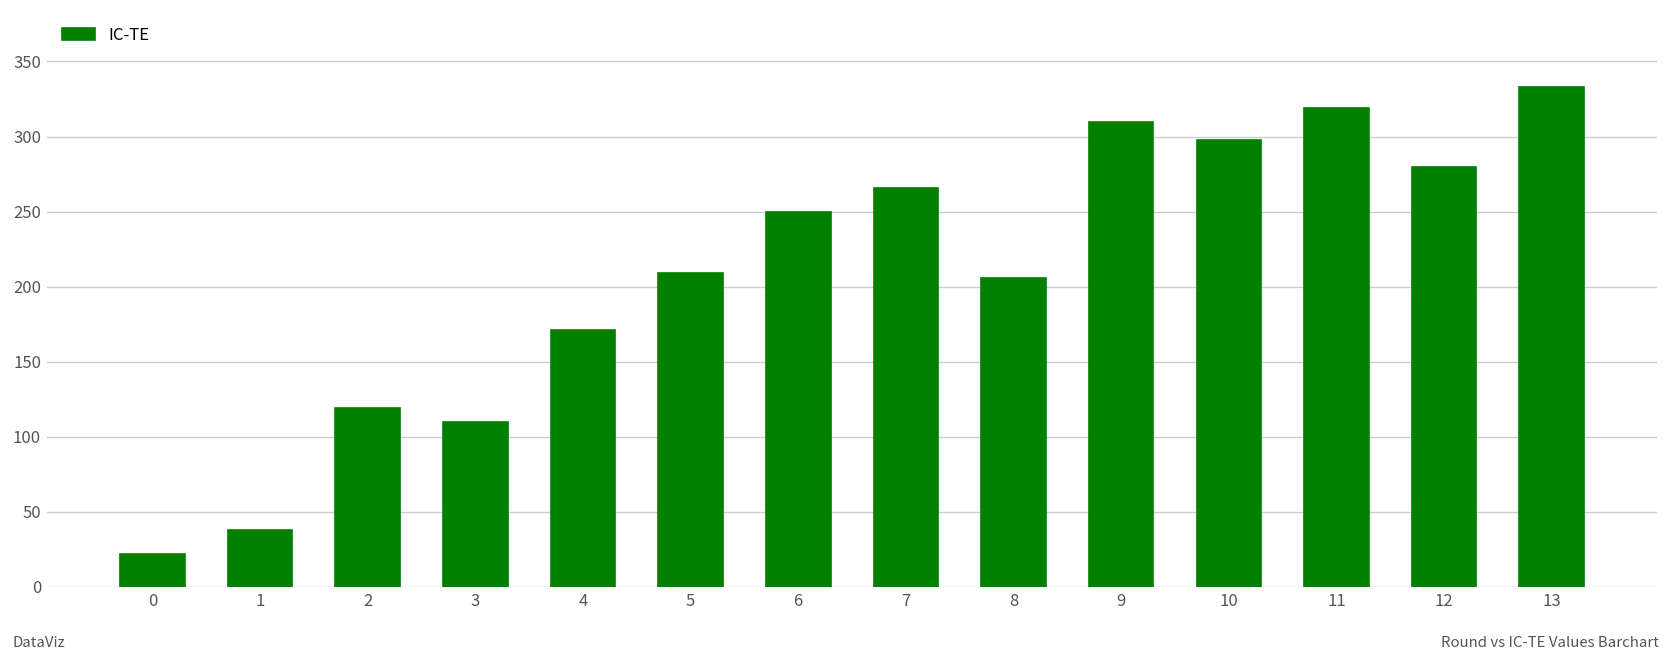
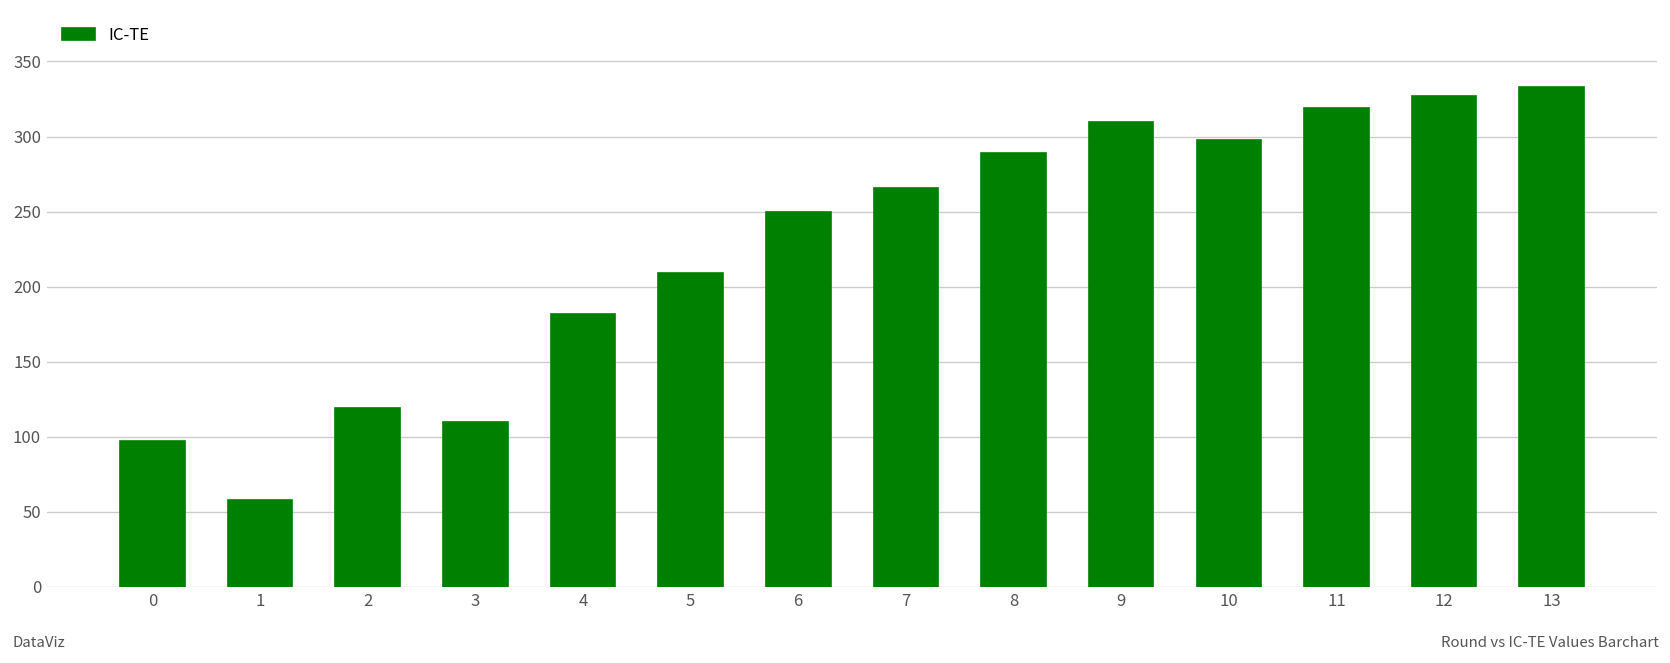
  {
-   "0": 22,
-   "1": 38,
+   "0": 97,
+   "1": 58,
    "2": 119,
    "3": 110,
-   "4": 171,
+   "4": 182,
    "5": 209,
    "6": 250,
    "7": 266,
-   "8": 206,
+   "8": 289,
    "9": 310,
    "10": 298,
    "11": 319,
-   "12": 280,
+   "12": 327,
    "13": 333
  }
